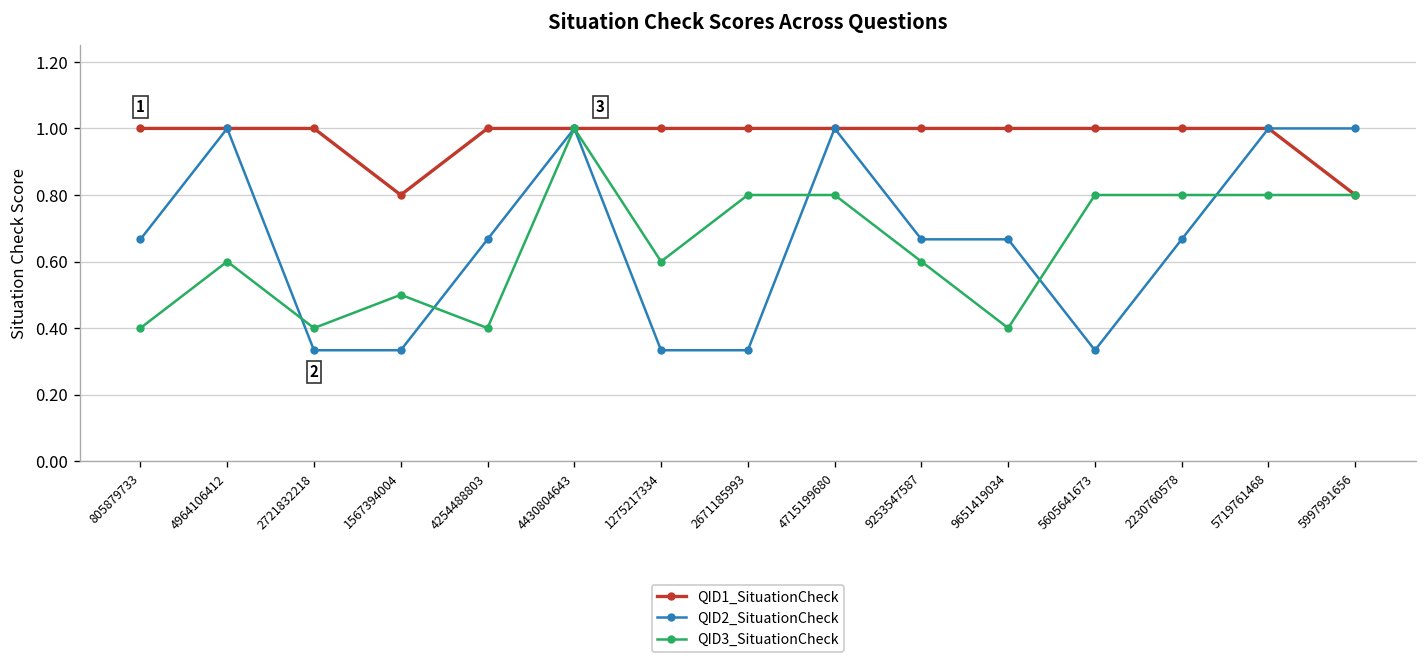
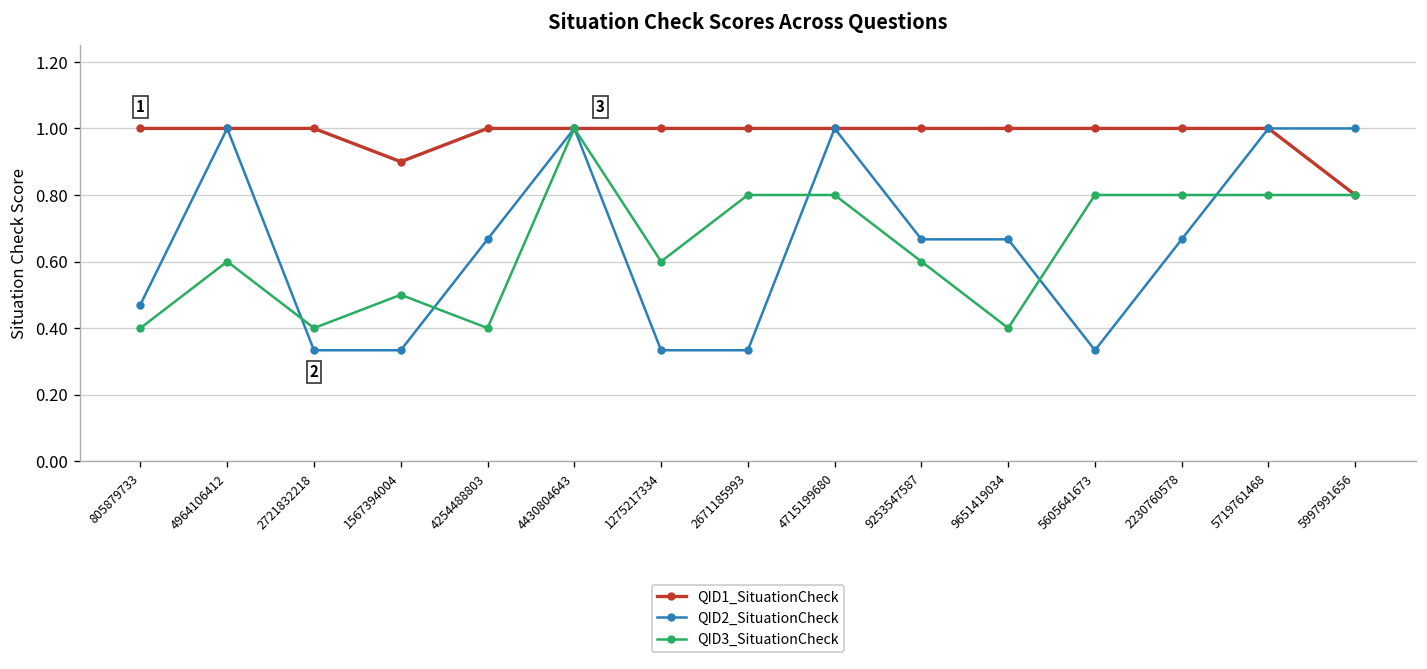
  {
    "QID1_SituationCheck": {
      "2721832218": 1.0,
-     "1567394004": 0.8,
+     "1567394004": 0.9,
      "4254488803": 1.0,
      "1275217334": 1.0,
      "2671185993": 1.0,
      "9253547587": 1.0,
      "9651419034": 1.0,
      "5605641673": 1.0,
      "2230760578": 1.0
    },
    "QID2_SituationCheck": {
-     "805879733": 0.67,
+     "805879733": 0.47,
      "1567394004": 0.33,
      "4254488803": 0.67,
      "1275217334": 0.33,
      "2671185993": 0.33,
      "9253547587": 0.67,
      "9651419034": 0.67,
      "5605641673": 0.33,
      "2230760578": 0.67,
      "5997991656": 1.00
    },
    "QID3_SituationCheck": {
      "805879733": 0.40,
      "4964106412": 0.60,
      "2721832218": 0.40,
      "1567394004": 0.50,
      "4254488803": 0.40,
      "1275217334": 0.60,
      "2671185993": 0.80,
      "4715199680": 0.80,
      "9253547587": 0.60,
      "9651419034": 0.40,
      "5605641673": 0.80,
      "2230760578": 0.80,
      "5719761468": 0.80
    }
  }
